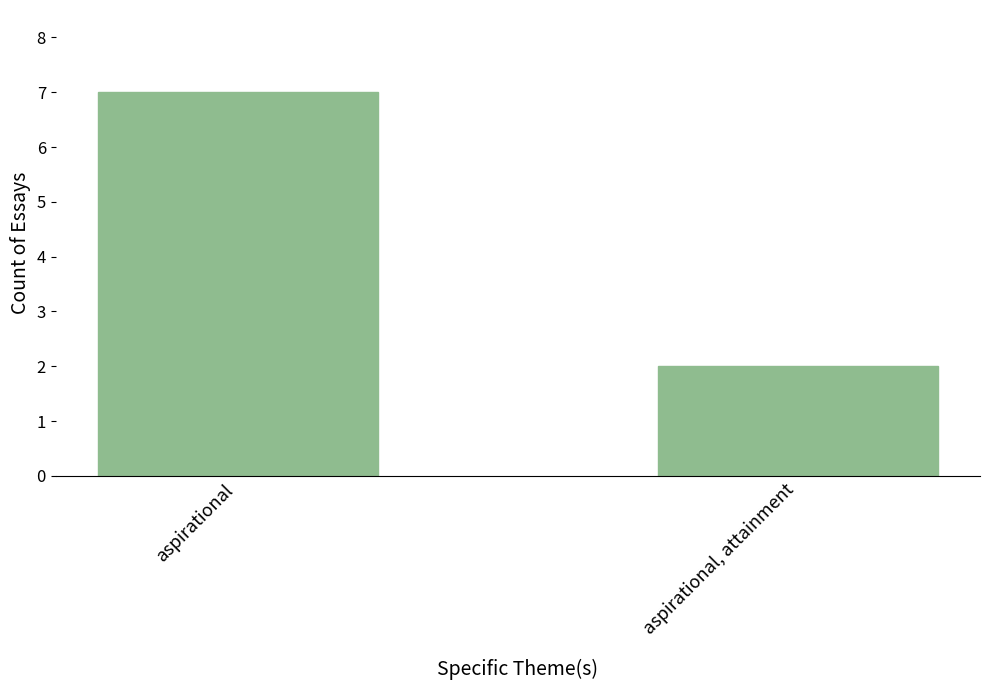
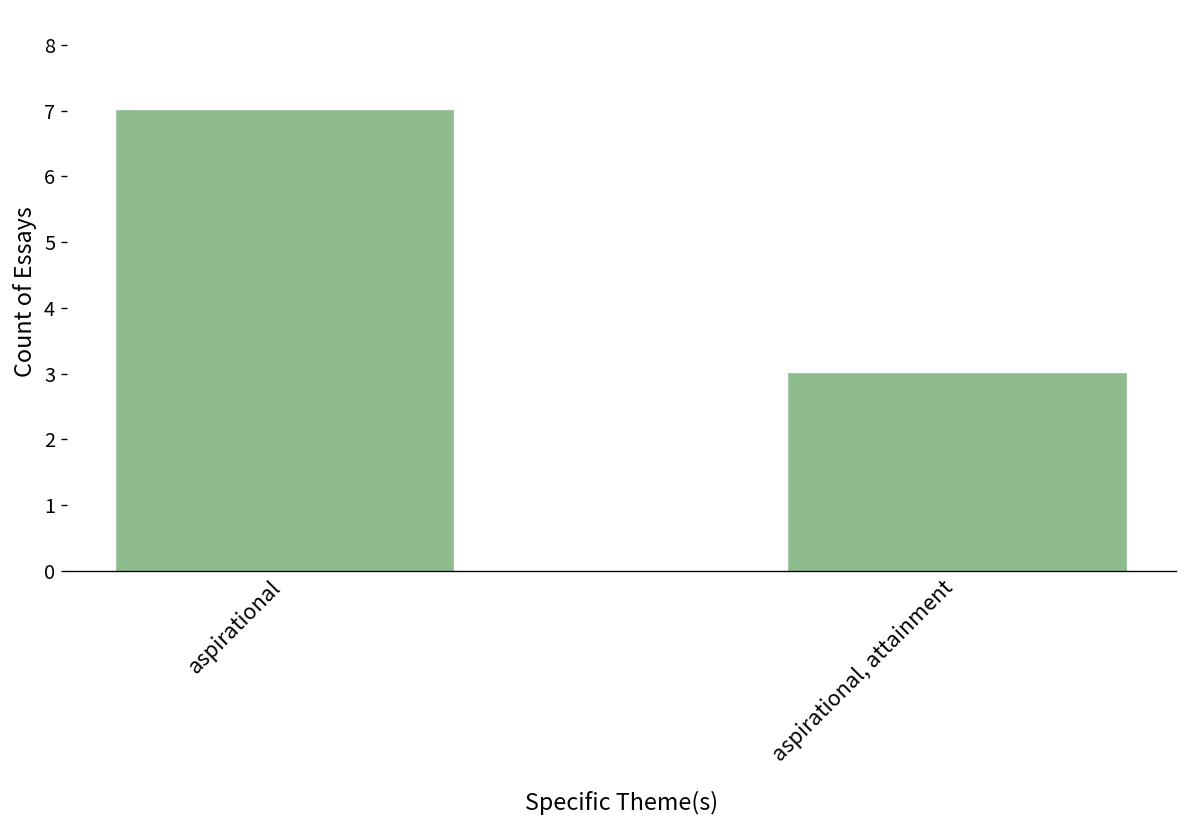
  {
    "aspirational": 7,
-   "aspirational, attainment": 2
+   "aspirational, attainment": 3
  }
